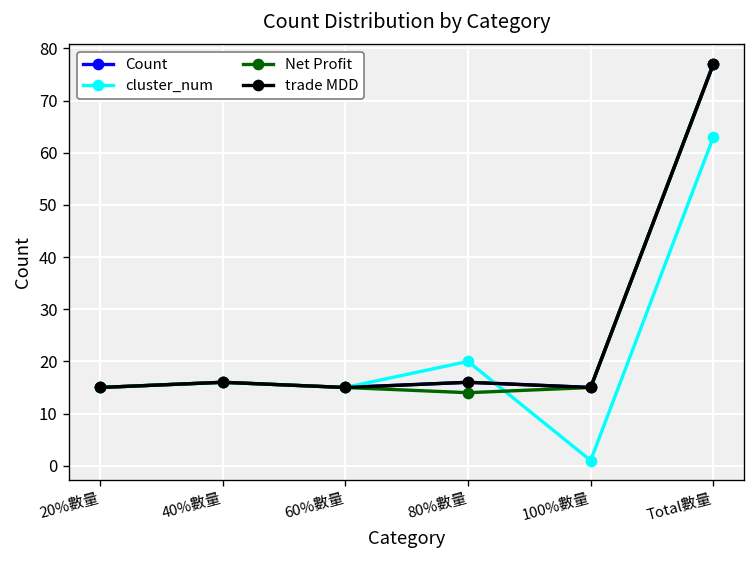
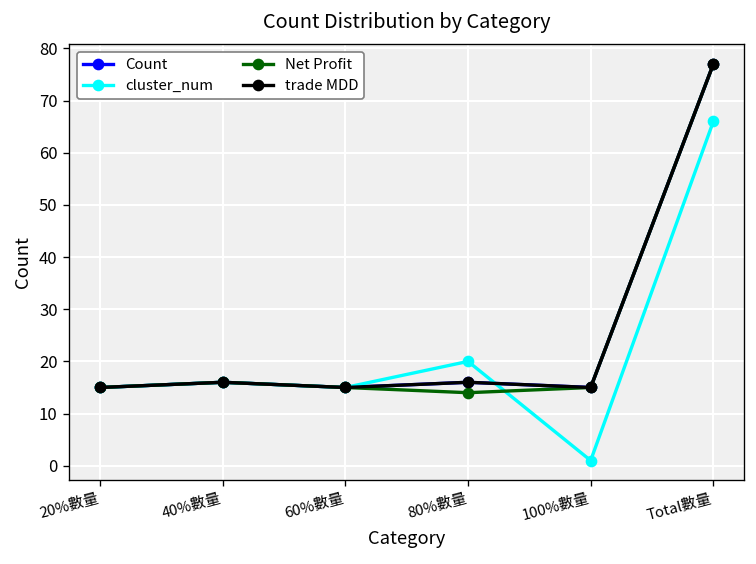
  {
    "trade MDD": {
      "80%數量": 16
    },
    "cluster_num": {
      "80%數量": 20,
      "100%數量": 1,
-     "Total數量": 63
+     "Total數量": 66
    },
    "Net Profit": {
      "80%數量": 14
    }
  }
